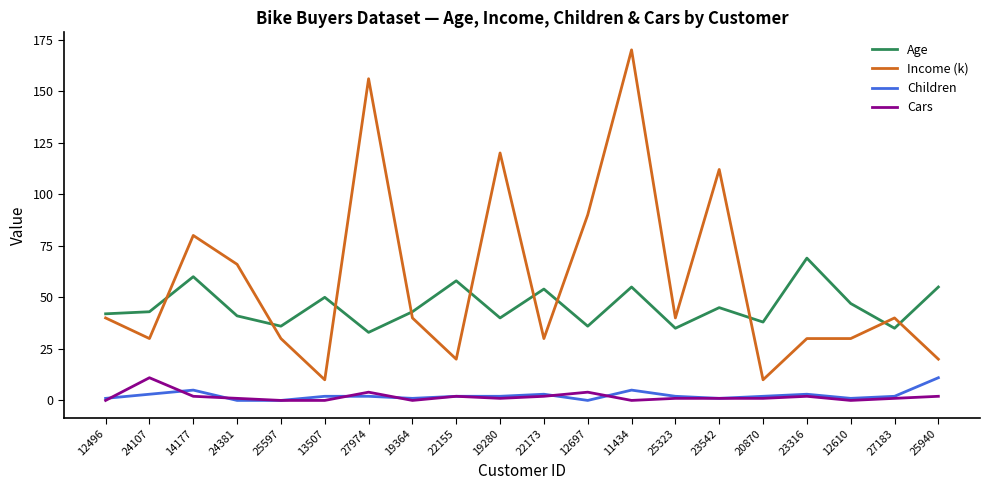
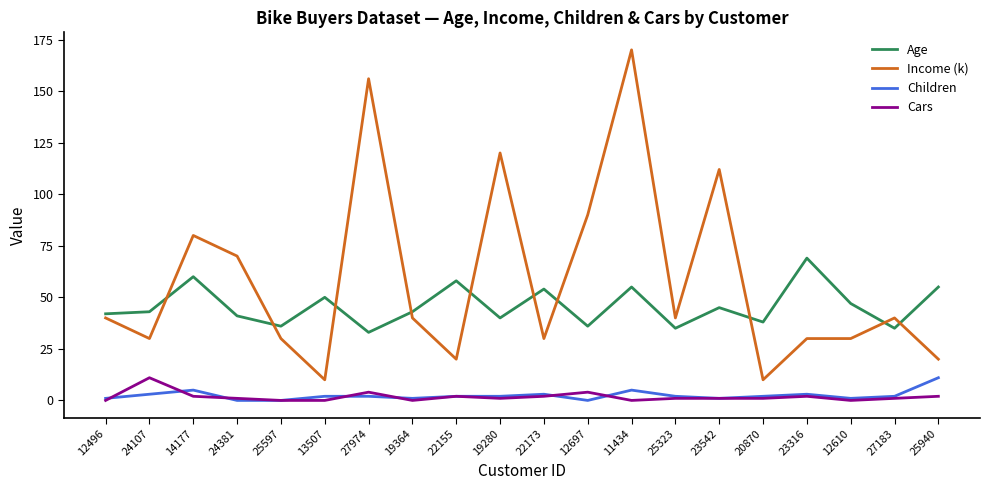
  {
    "Age": {
      "12496": 42,
      "24107": 43,
      "14177": 60,
      "24381": 41,
      "25597": 36,
      "13507": 50,
      "27974": 33,
      "19364": 43,
      "22155": 58,
      "19280": 40,
      "22173": 54,
      "12697": 36,
      "11434": 55,
      "25323": 35,
      "23542": 45,
      "20870": 38,
      "23316": 69,
      "12610": 47,
      "27183": 35,
      "25940": 55
    },
    "Income (k)": {
      "12496": 40,
      "24107": 30,
      "14177": 80,
-     "24381": 66,
+     "24381": 70,
      "25597": 30,
      "13507": 10,
      "27974": 156,
      "19364": 40,
      "22155": 20,
      "19280": 120,
      "22173": 30,
      "12697": 90,
      "11434": 170,
      "25323": 40,
      "23542": 112,
      "20870": 10,
      "23316": 30,
      "12610": 30,
      "27183": 40,
      "25940": 20
    },
    "Children": {
      "24107": 3,
      "14177": 5,
      "13507": 2,
      "27974": 2,
      "12697": 0,
      "11434": 5,
      "25940": 11
    },
    "Cars": {
      "24107": 11,
      "14177": 2,
      "13507": 0,
      "27974": 4,
      "12697": 4,
      "11434": 0,
      "25940": 2
    }
  }
